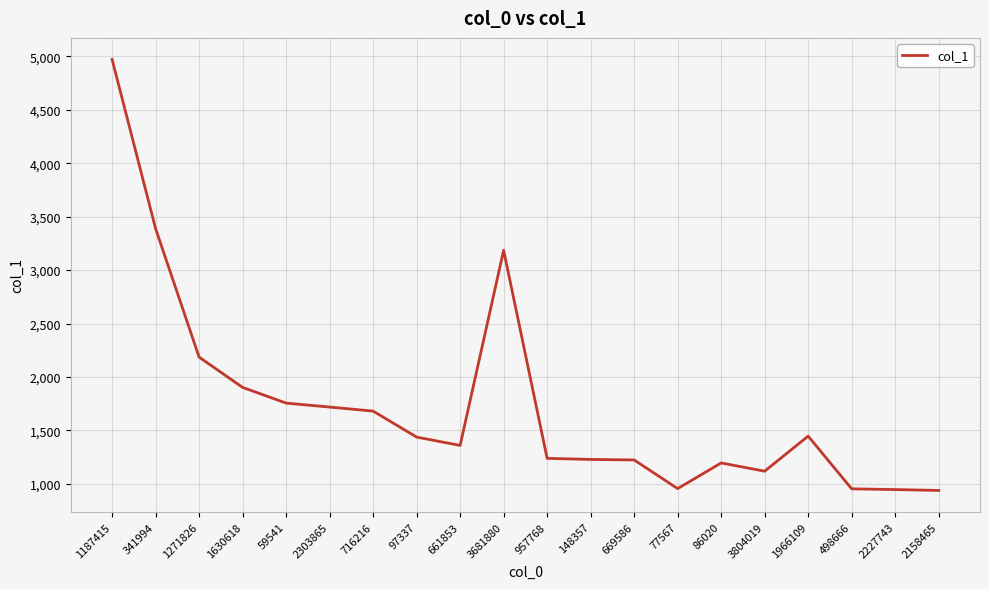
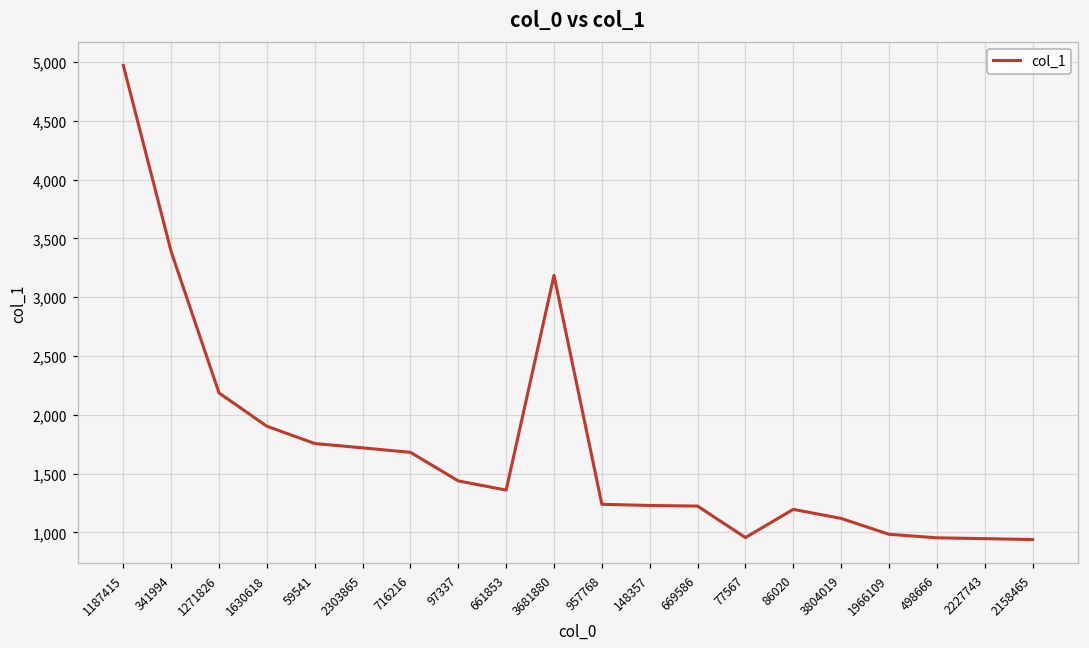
  {
    "1187415": "4,970",
    "341994": "3,390",
    "1271826": "2,190",
    "1630618": "1,900",
    "59541": "1,760",
    "2303865": "1,720",
    "716216": "1,680",
    "97337": "1,440",
    "661853": "1,360",
    "3681880": "3,190",
    "957768": "1,240",
    "148357": "1,230",
    "669586": "1,220",
    "77567": "960",
    "86020": "1,200",
    "3804019": "1,120",
-   "1966109": "1,450",
+   "1966109": "980",
    "498666": "950",
    "2227743": "950",
    "2158465": "940"
  }
